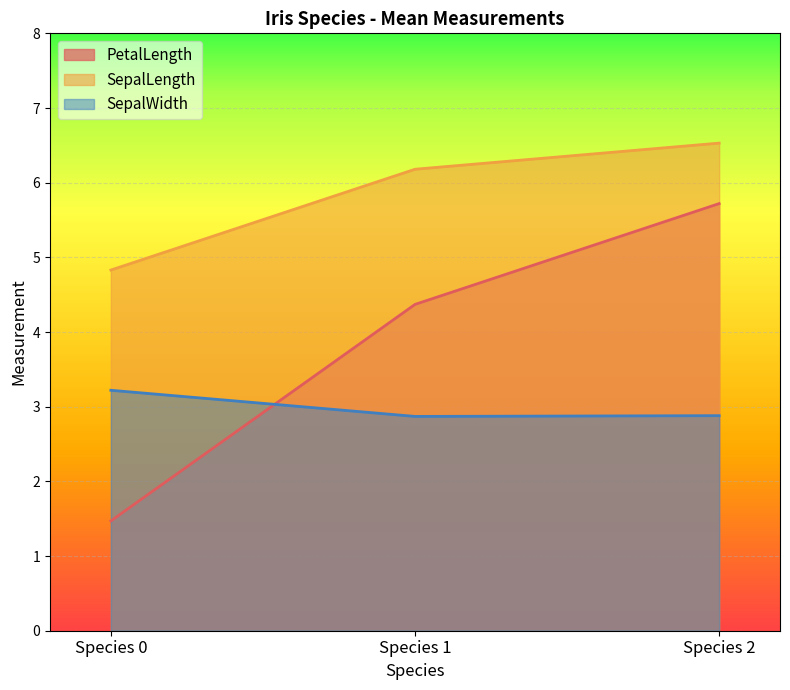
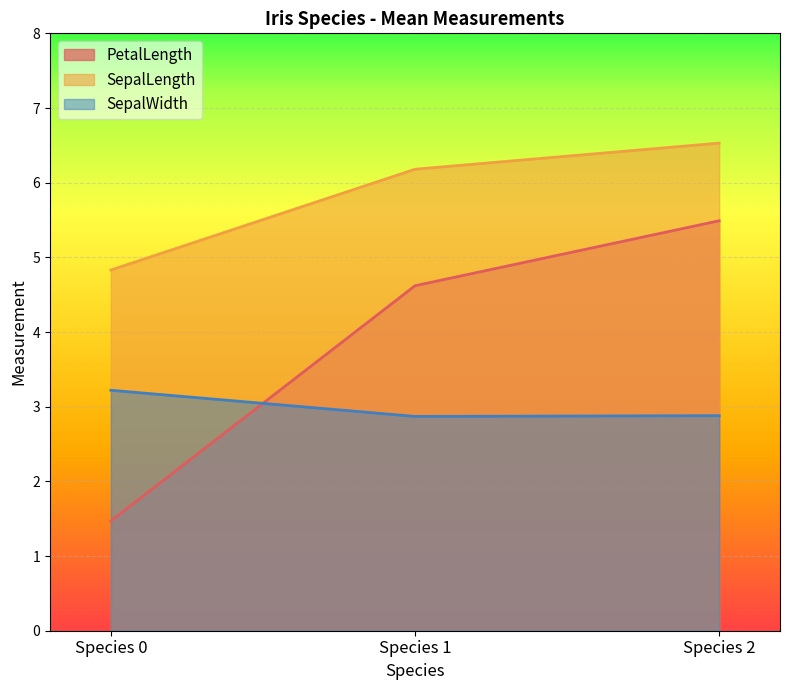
  {
    "PetalLength": {
      "Species 0": 1.5,
-     "Species 1": 4.4,
-     "Species 2": 5.7
+     "Species 1": 4.6,
+     "Species 2": 5.5
    },
    "SepalLength": {
      "Species 0": 4.8,
      "Species 1": 6.2,
      "Species 2": 6.5
    },
    "SepalWidth": {
      "Species 0": 3.2,
      "Species 1": 2.9,
      "Species 2": 2.9
    }
  }
